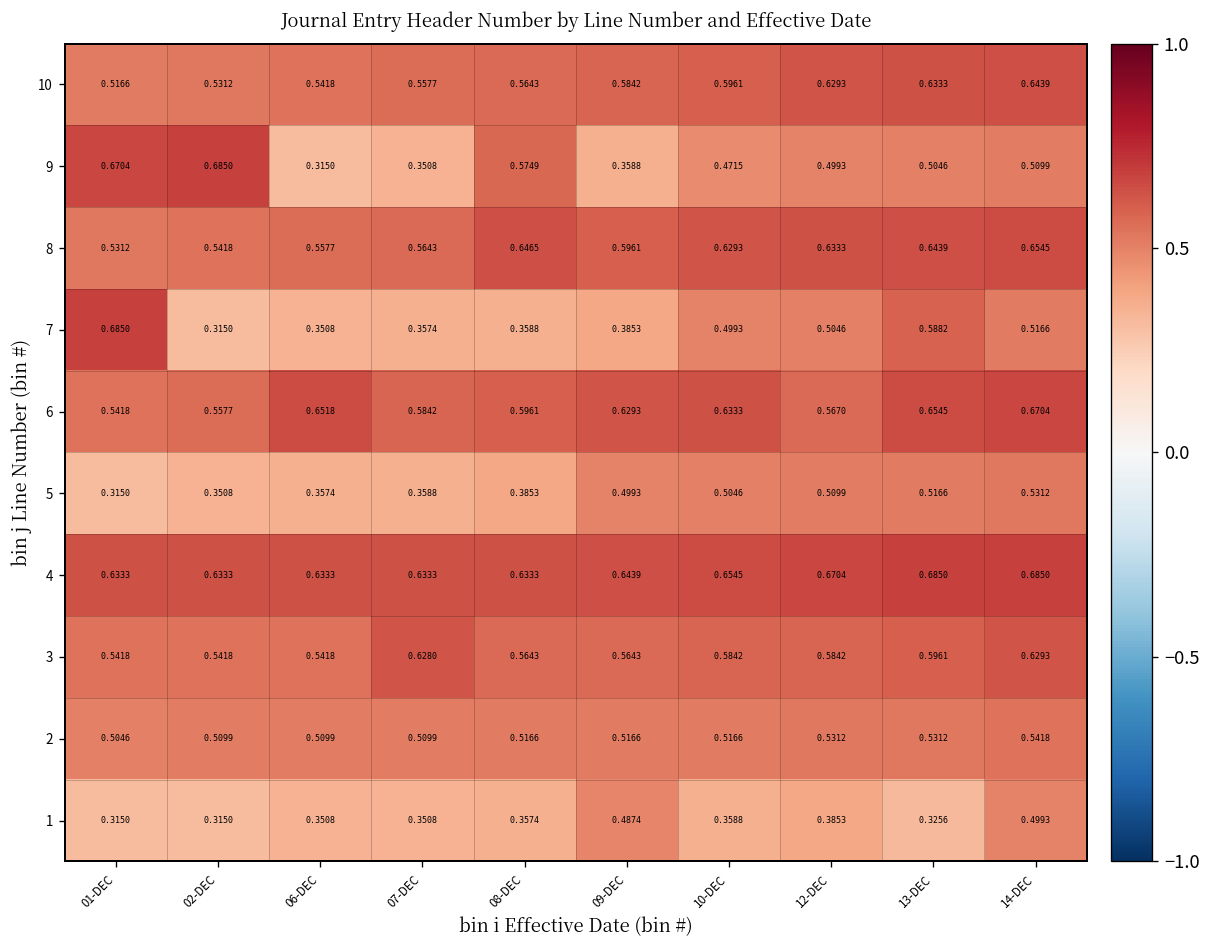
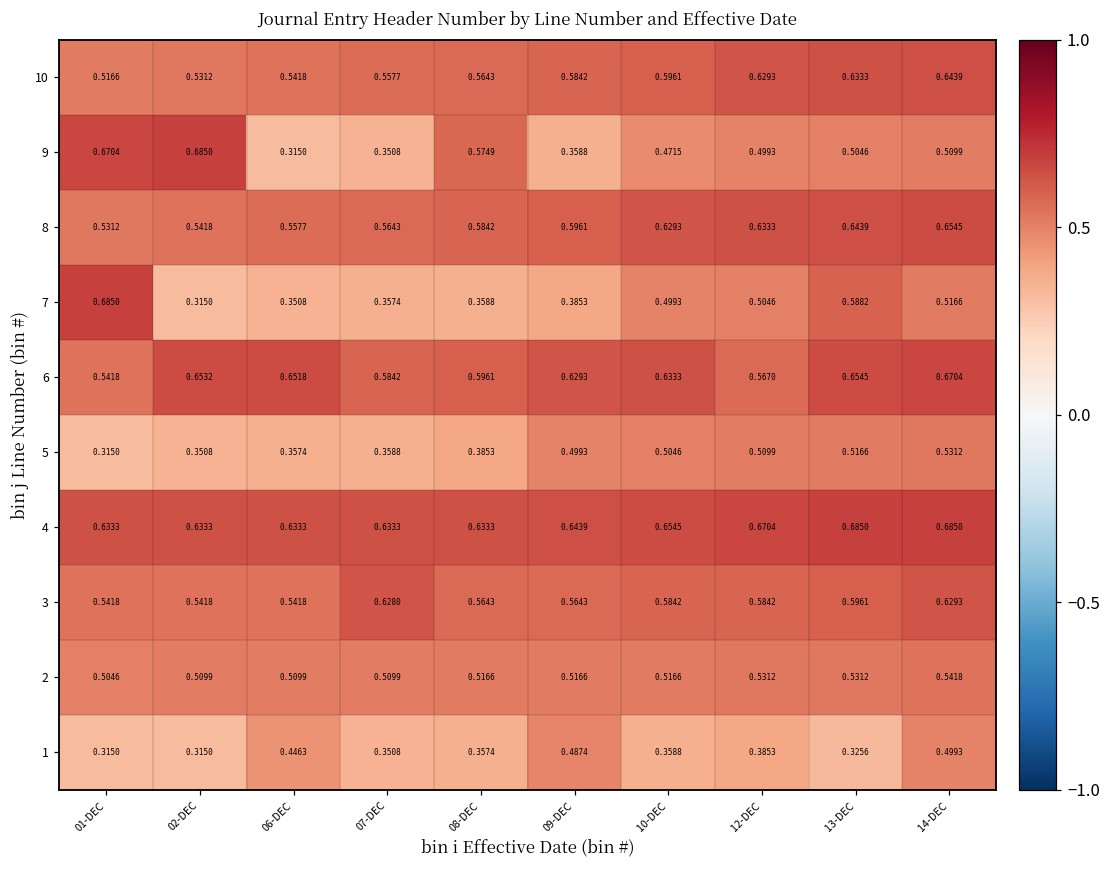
  {
    "10": {
      "01-DEC": 0.5166,
      "02-DEC": 0.5312,
      "06-DEC": 0.5418,
      "07-DEC": 0.5577,
      "08-DEC": 0.5643,
      "09-DEC": 0.5842,
      "10-DEC": 0.5961,
      "12-DEC": 0.6293,
      "13-DEC": 0.6333,
      "14-DEC": 0.6439
    },
    "9": {
      "01-DEC": 0.6704,
      "02-DEC": 0.6850,
      "06-DEC": 0.3150,
      "07-DEC": 0.3508,
      "08-DEC": 0.5749,
      "09-DEC": 0.3588,
      "10-DEC": 0.4715,
      "12-DEC": 0.4993,
      "13-DEC": 0.5046,
      "14-DEC": 0.5099
    },
    "8": {
      "01-DEC": 0.5312,
      "02-DEC": 0.5418,
      "06-DEC": 0.5577,
      "07-DEC": 0.5643,
-     "08-DEC": 0.6465,
+     "08-DEC": 0.5842,
      "09-DEC": 0.5961,
      "10-DEC": 0.6293,
      "12-DEC": 0.6333,
      "13-DEC": 0.6439,
      "14-DEC": 0.6545
    },
    "7": {
      "01-DEC": 0.6850,
      "02-DEC": 0.3150,
      "06-DEC": 0.3508,
      "07-DEC": 0.3574,
      "08-DEC": 0.3588,
      "09-DEC": 0.3853,
      "10-DEC": 0.4993,
      "12-DEC": 0.5046,
      "13-DEC": 0.5882,
      "14-DEC": 0.5166
    },
    "6": {
      "01-DEC": 0.5418,
-     "02-DEC": 0.5577,
+     "02-DEC": 0.6532,
      "06-DEC": 0.6518,
      "07-DEC": 0.5842,
      "08-DEC": 0.5961,
      "09-DEC": 0.6293,
      "10-DEC": 0.6333,
      "12-DEC": 0.5670,
      "13-DEC": 0.6545,
      "14-DEC": 0.6704
    },
    "5": {
      "01-DEC": 0.3150,
      "02-DEC": 0.3508,
      "06-DEC": 0.3574,
      "07-DEC": 0.3588,
      "08-DEC": 0.3853,
      "09-DEC": 0.4993,
      "10-DEC": 0.5046,
      "12-DEC": 0.5099,
      "13-DEC": 0.5166,
      "14-DEC": 0.5312
    },
    "4": {
      "01-DEC": 0.6333,
      "02-DEC": 0.6333,
      "06-DEC": 0.6333,
      "07-DEC": 0.6333,
      "08-DEC": 0.6333,
      "09-DEC": 0.6439,
      "10-DEC": 0.6545,
      "12-DEC": 0.6704,
      "13-DEC": 0.6850,
      "14-DEC": 0.6850
    },
    "3": {
      "01-DEC": 0.5418,
      "02-DEC": 0.5418,
      "06-DEC": 0.5418,
      "07-DEC": 0.6280,
      "08-DEC": 0.5643,
      "09-DEC": 0.5643,
      "10-DEC": 0.5842,
      "12-DEC": 0.5842,
      "13-DEC": 0.5961,
      "14-DEC": 0.6293
    },
    "2": {
      "01-DEC": 0.5046,
      "02-DEC": 0.5099,
      "06-DEC": 0.5099,
      "07-DEC": 0.5099,
      "08-DEC": 0.5166,
      "09-DEC": 0.5166,
      "10-DEC": 0.5166,
      "12-DEC": 0.5312,
      "13-DEC": 0.5312,
      "14-DEC": 0.5418
    },
    "1": {
      "01-DEC": 0.3150,
      "02-DEC": 0.3150,
-     "06-DEC": 0.3508,
+     "06-DEC": 0.4463,
      "07-DEC": 0.3508,
      "08-DEC": 0.3574,
      "09-DEC": 0.4874,
      "10-DEC": 0.3588,
      "12-DEC": 0.3853,
      "13-DEC": 0.3256,
      "14-DEC": 0.4993
    }
  }
